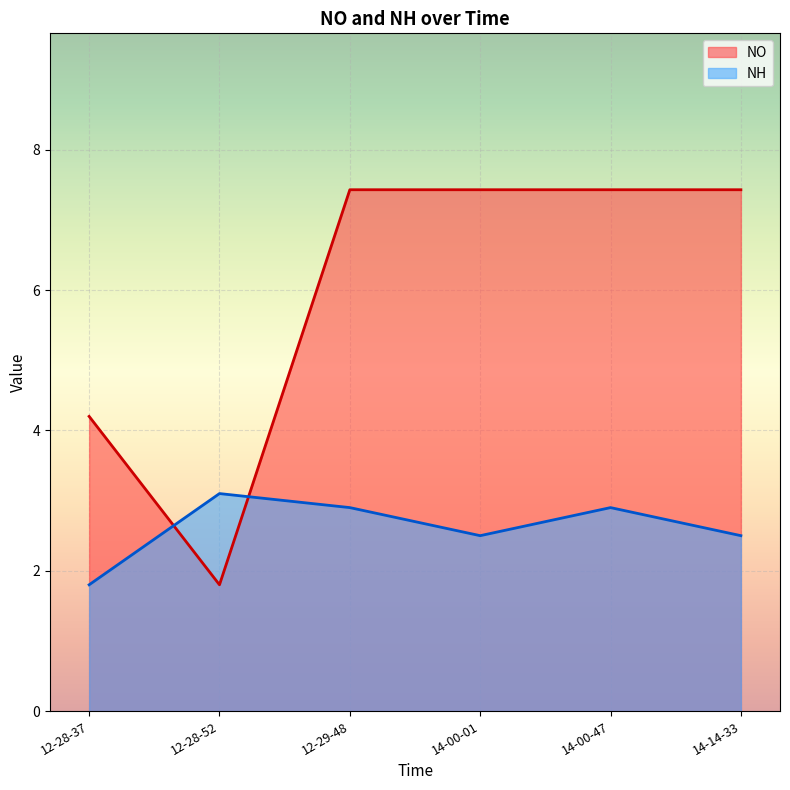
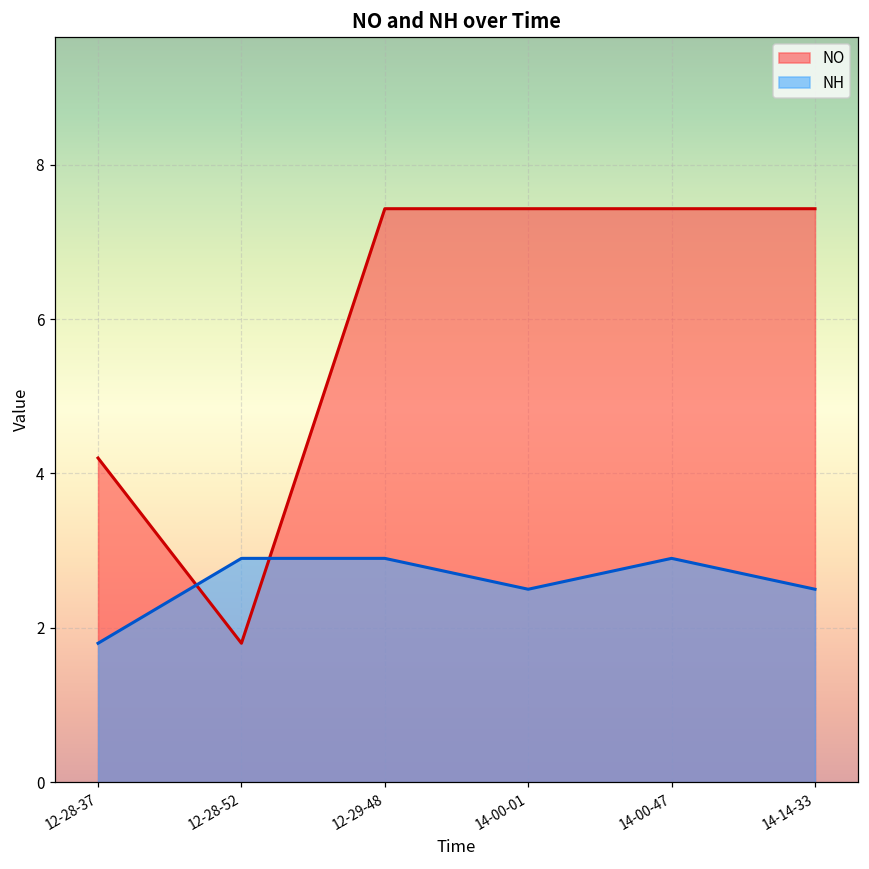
  {
    "NO": {
      "12-28-37": 4.2,
      "12-28-52": 1.8,
      "12-29-48": 7.4,
      "14-00-01": 7.4,
      "14-00-47": 7.4,
      "14-14-33": 7.4
    },
    "NH": {
      "12-28-37": 1.8,
-     "12-28-52": 3.1,
+     "12-28-52": 2.9,
      "12-29-48": 2.9,
      "14-00-01": 2.5,
      "14-00-47": 2.9,
      "14-14-33": 2.5
    }
  }
